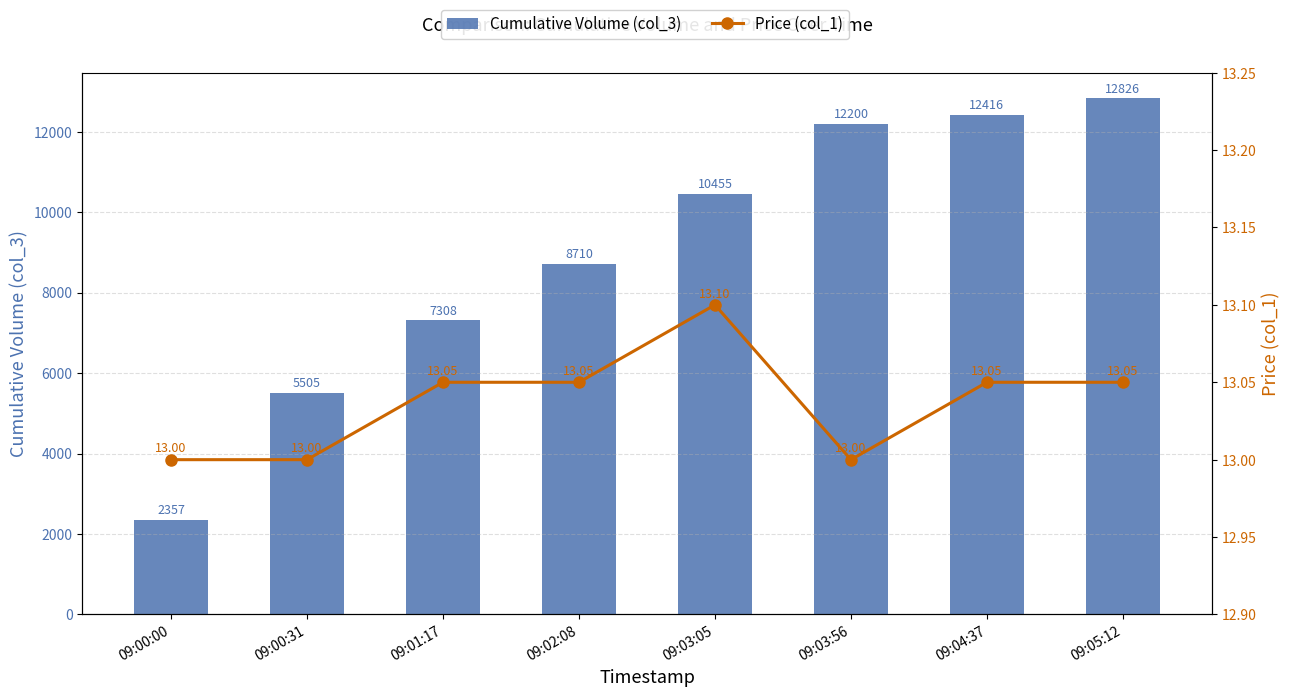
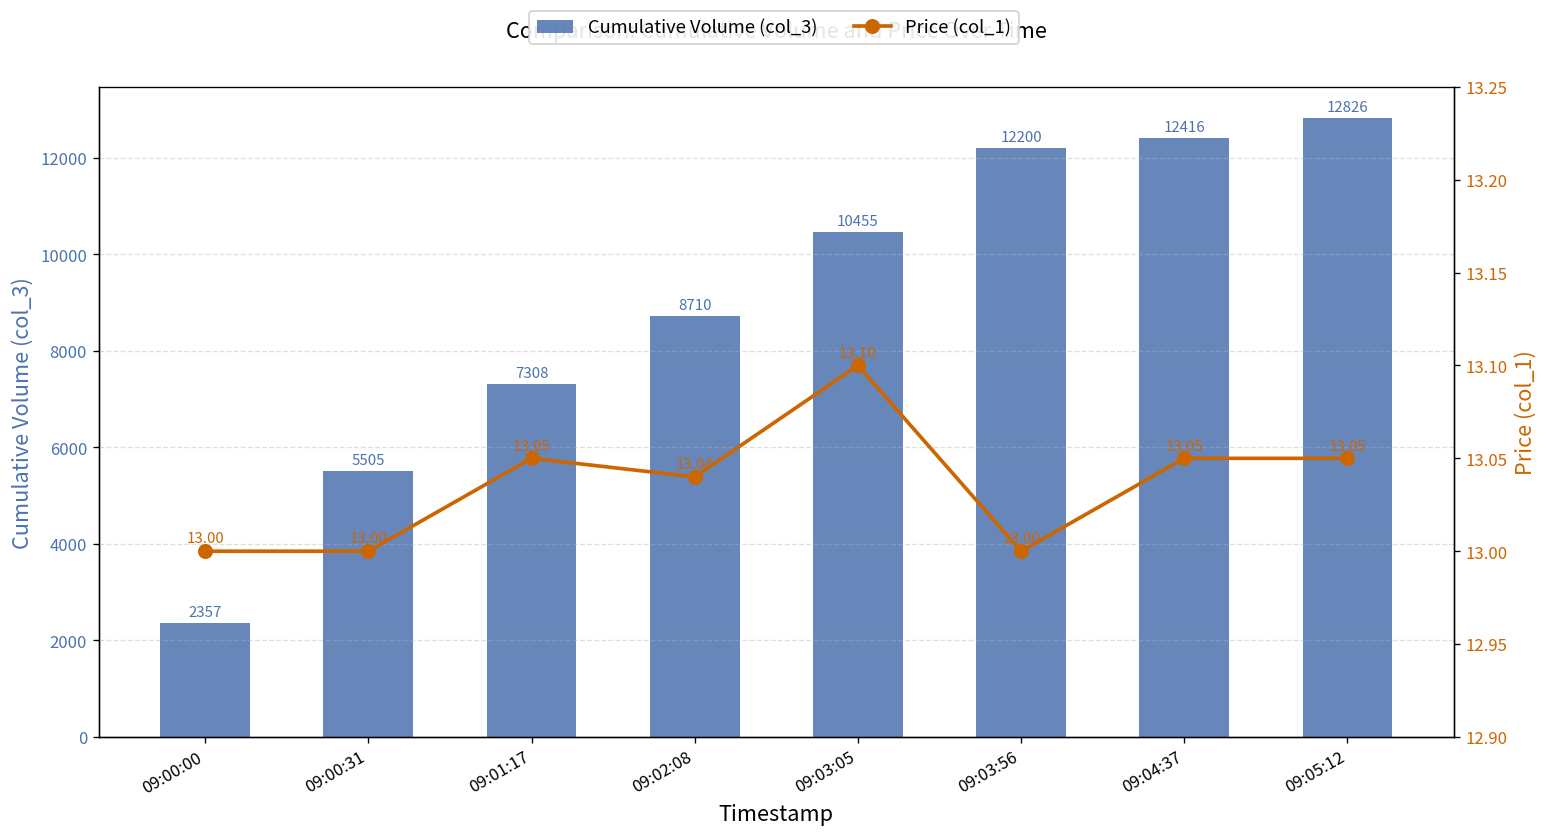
  {
    "Cumulative Volume (col_3)": {
      "09:00:00": 2357,
      "09:00:31": 5505,
      "09:01:17": 7308,
      "09:02:08": 8710,
      "09:03:05": 10455,
      "09:03:56": 12200,
      "09:04:37": 12416,
      "09:05:12": 12826
    },
    "Price (col_1)": {
      "09:00:00": 13.00,
      "09:00:31": 13.00,
      "09:01:17": 13.05,
-     "09:02:08": 13.05,
+     "09:02:08": 13.04,
      "09:03:05": 13.10,
      "09:03:56": 13.00,
      "09:04:37": 13.05,
      "09:05:12": 13.05
    }
  }
